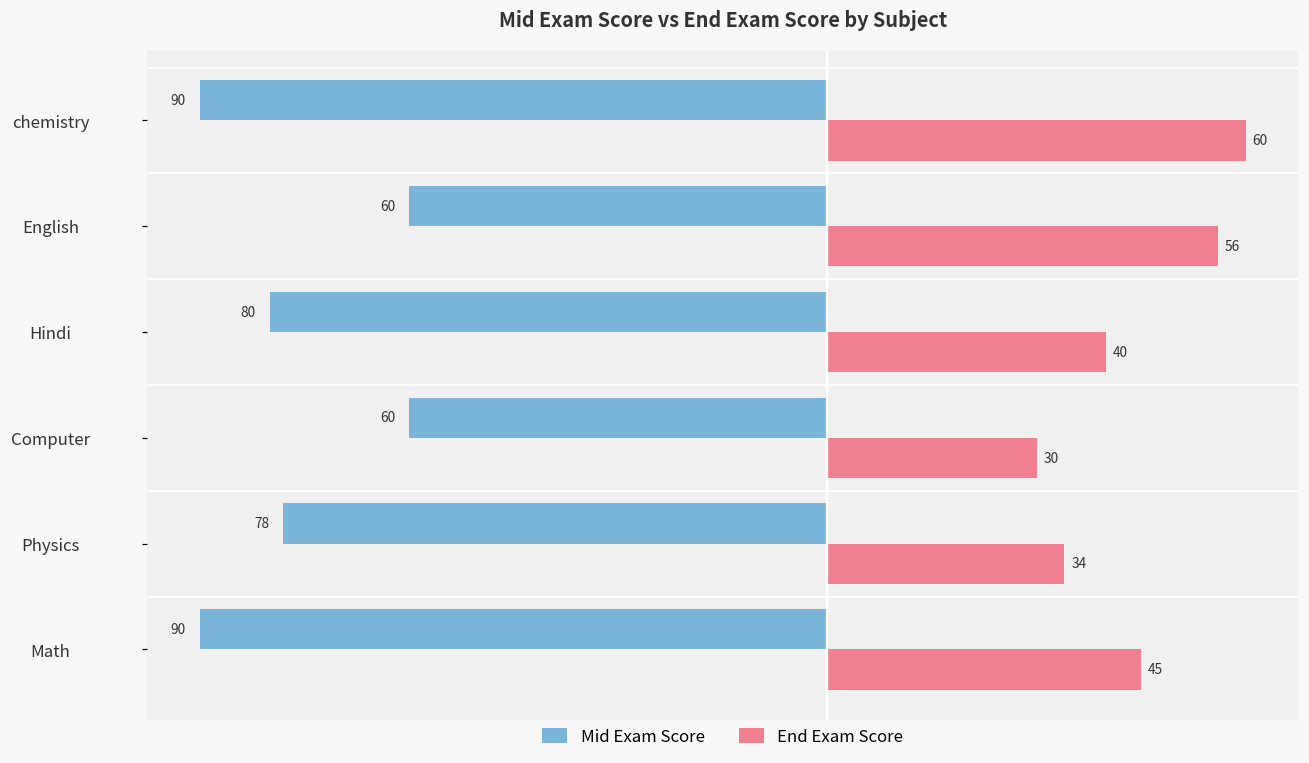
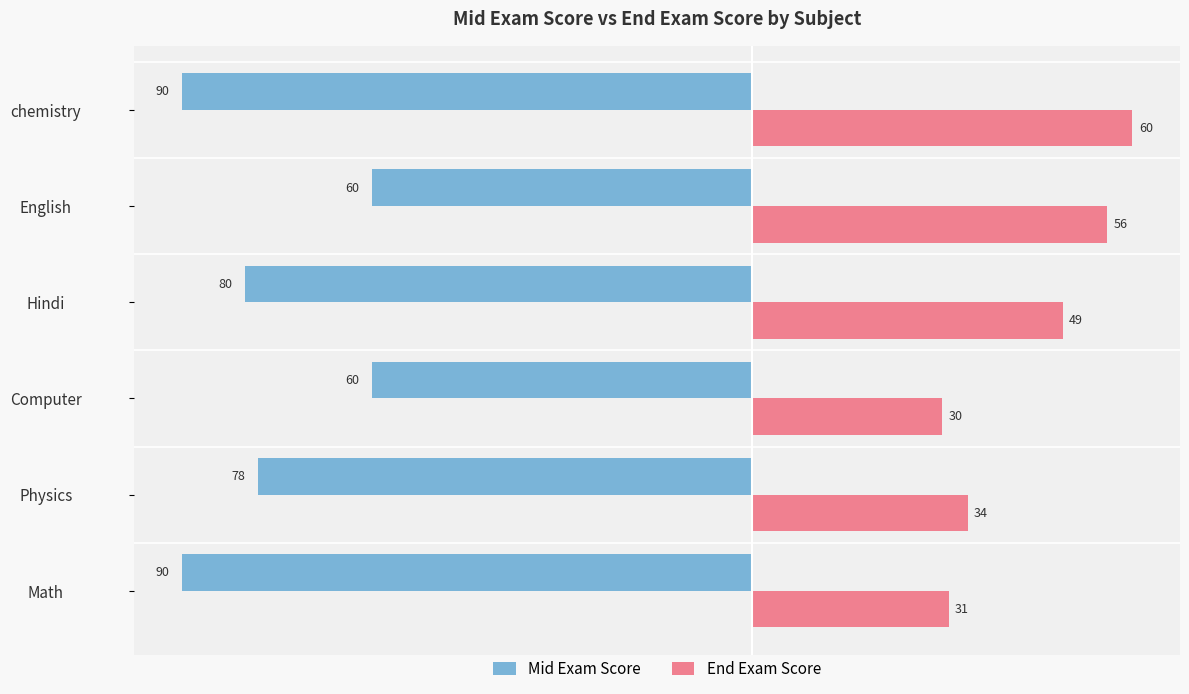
  {
    "End Exam Score": {
      "chemistry": 60,
      "English": 56,
-     "Hindi": 40,
+     "Hindi": 49,
      "Computer": 30,
      "Physics": 34,
-     "Math": 45
+     "Math": 31
    }
  }
